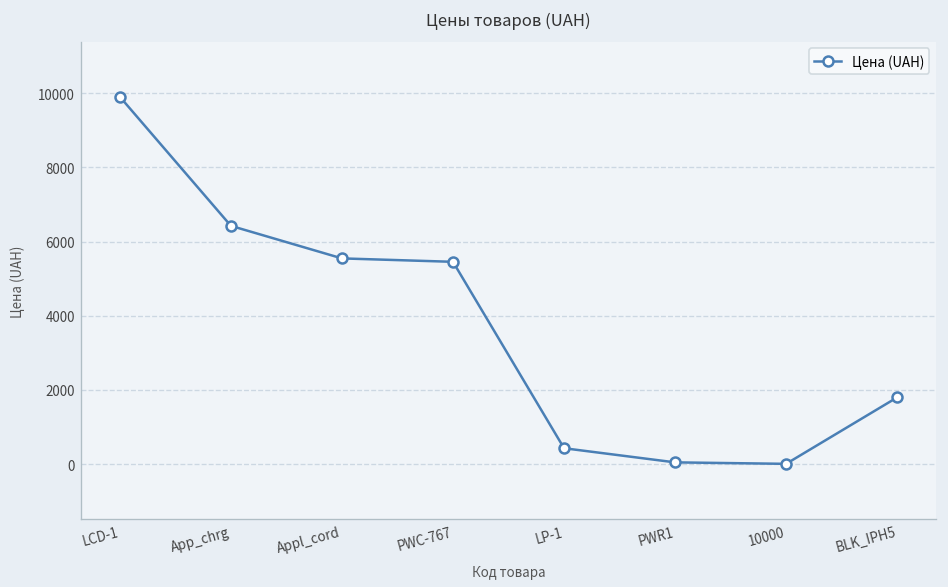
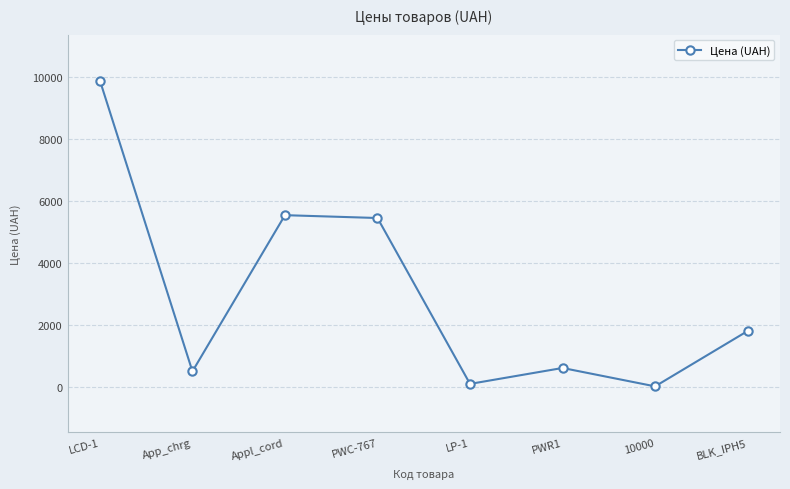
  {
    "LCD-1": 9900,
-   "App_chrg": 6400,
+   "App_chrg": 500,
    "Appl_cord": 5500,
    "PWC-767": 5500,
-   "LP-1": 400,
-   "PWR1": 100,
+   "LP-1": 100,
+   "PWR1": 600,
    "10000": 0,
    "BLK_IPH5": 1800
  }
